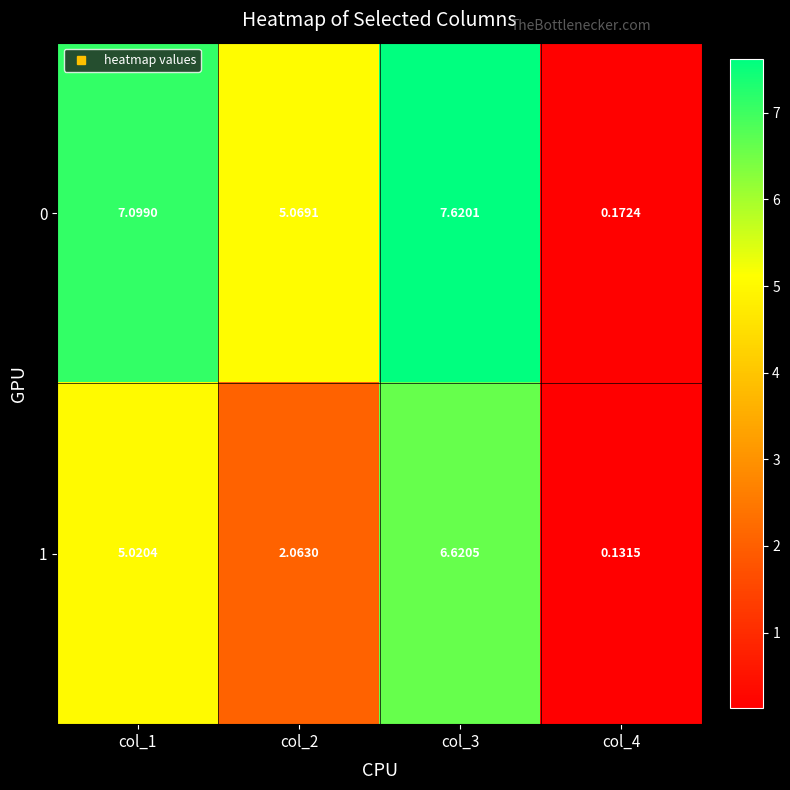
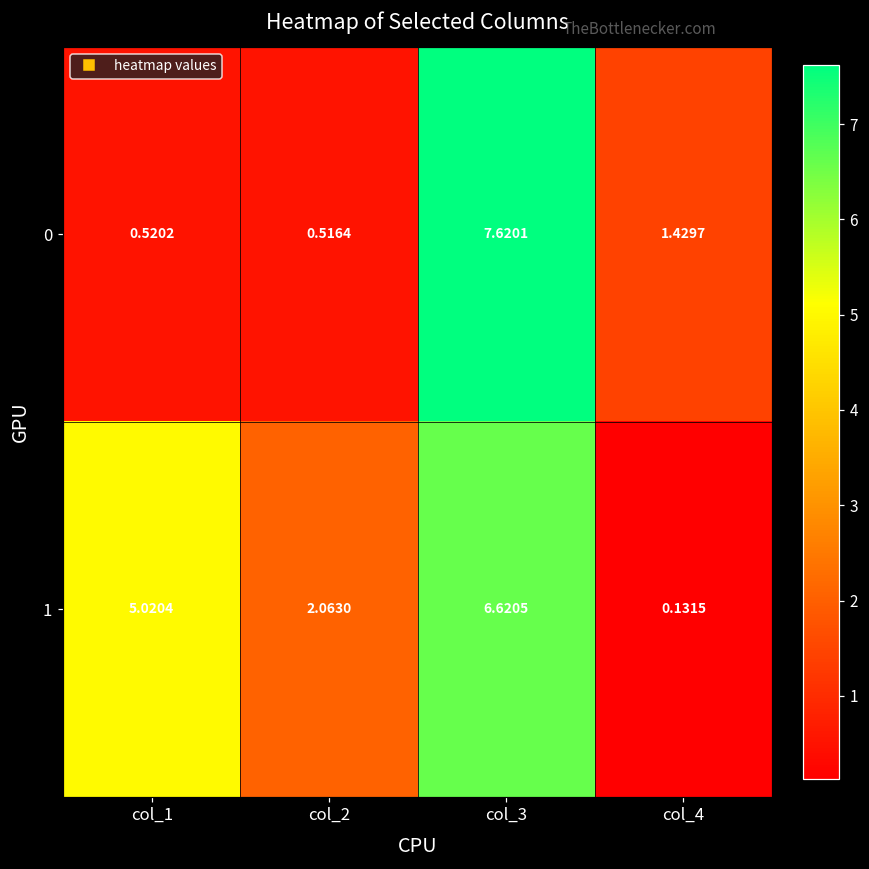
  {
    "0": {
-     "col_1": 7.0990,
-     "col_2": 5.0691,
+     "col_1": 0.5202,
+     "col_2": 0.5164,
      "col_3": 7.6201,
-     "col_4": 0.1724
+     "col_4": 1.4297
    },
    "1": {
      "col_1": 5.0204,
      "col_2": 2.0630,
      "col_3": 6.6205,
      "col_4": 0.1315
    }
  }
